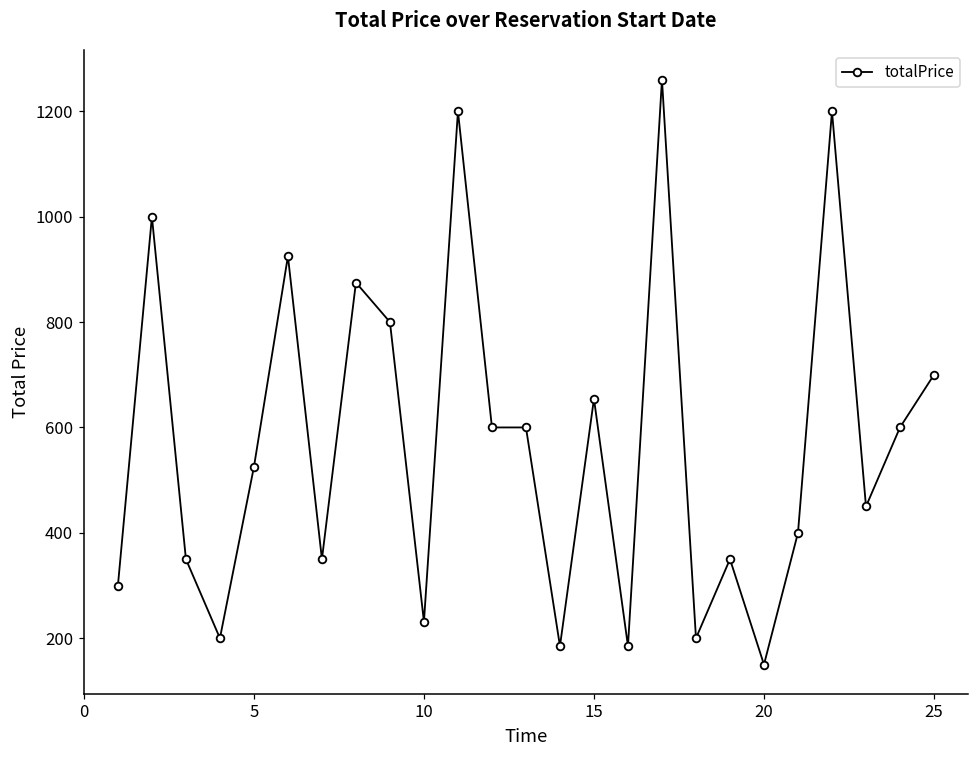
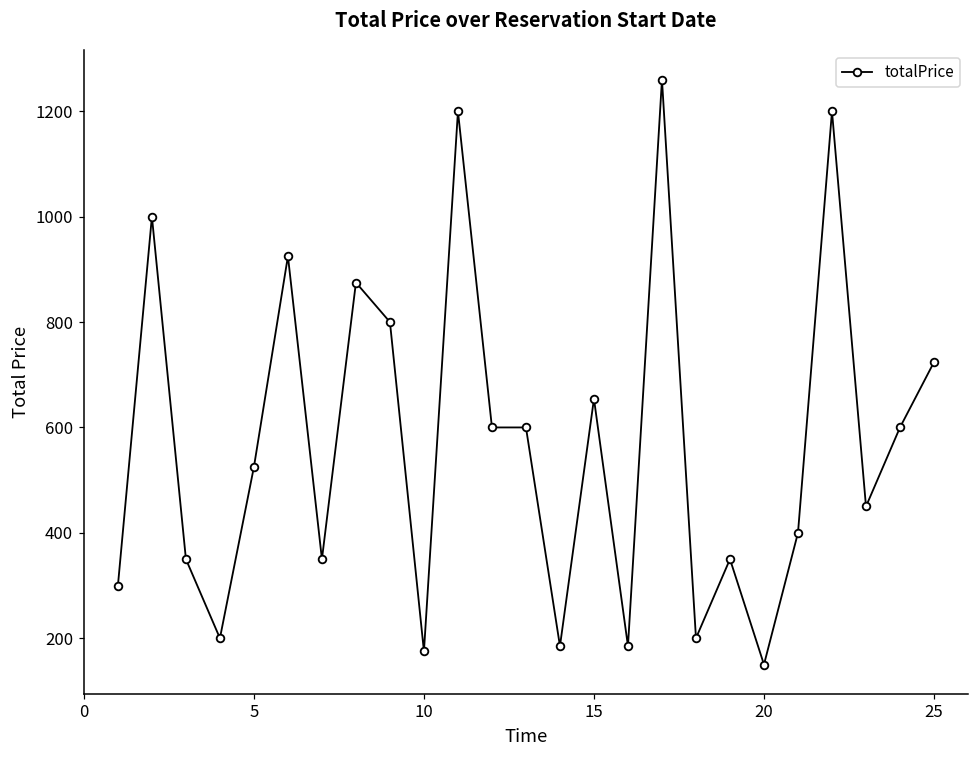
  {
    "5": 520,
-   "10": 230,
+   "10": 170,
    "15": 650,
    "20": 150,
-   "25": 700
+   "25": 720
  }
